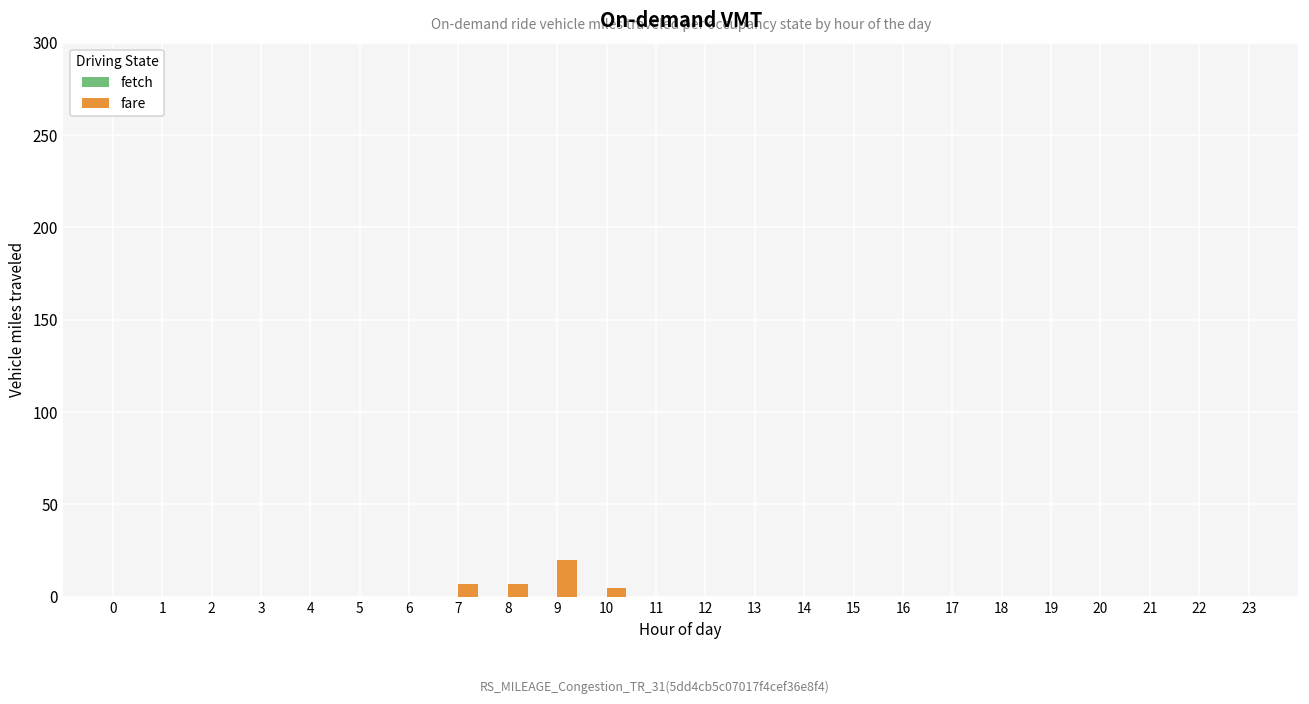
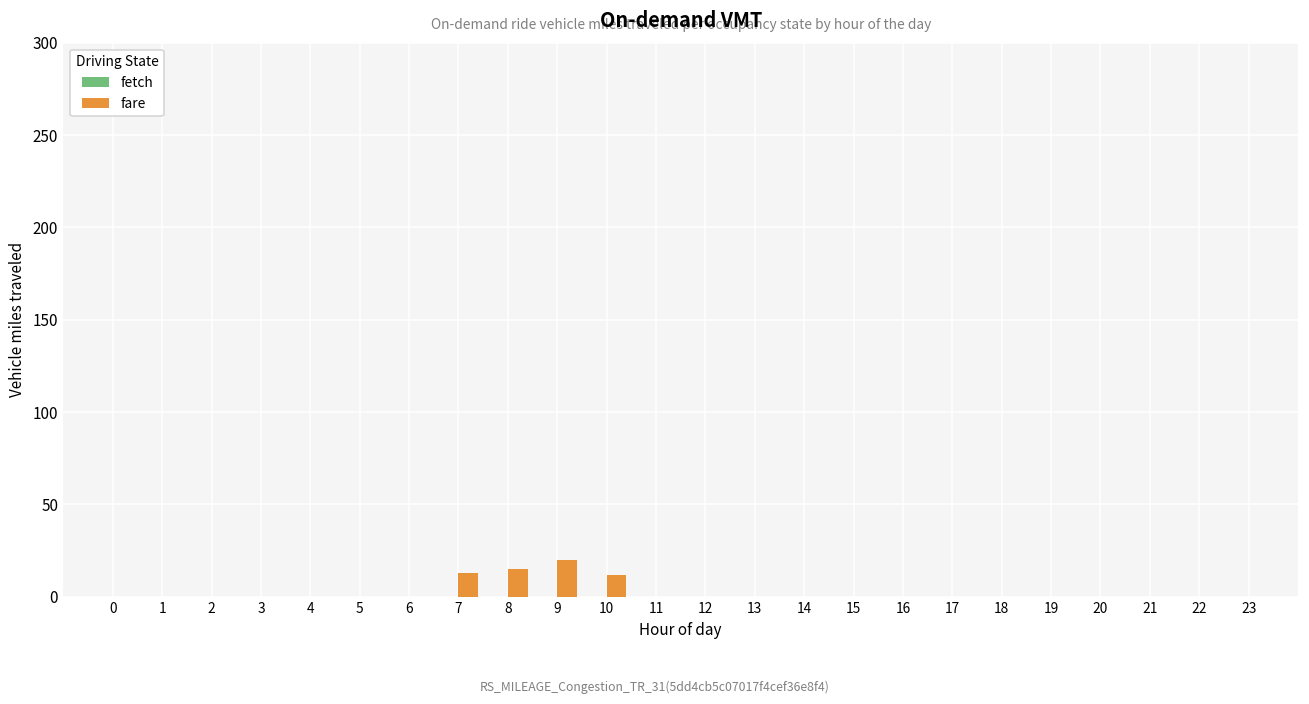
  {
    "fetch": {
      "0": 0,
      "1": 0,
      "2": 0,
      "3": 0,
      "4": 0,
      "5": 0,
      "6": 0,
      "7": 0,
      "8": 0,
      "9": 0,
      "10": 0,
      "11": 0,
      "12": 0,
      "13": 0,
      "14": 0,
      "15": 0,
      "16": 0,
      "17": 0,
      "18": 0,
      "19": 0,
      "20": 0,
      "21": 0,
      "22": 0,
      "23": 0
    },
    "fare": {
      "0": 0,
      "1": 0,
      "2": 0,
      "3": 0,
      "4": 0,
      "5": 0,
      "6": 0,
-     "7": 7,
-     "8": 7,
+     "7": 13,
+     "8": 15,
      "9": 20,
-     "10": 5,
+     "10": 12,
      "11": 0,
      "12": 0,
      "13": 0,
      "14": 0,
      "15": 0,
      "16": 0,
      "17": 0,
      "18": 0,
      "19": 0,
      "20": 0,
      "21": 0,
      "22": 0,
      "23": 0
    }
  }
